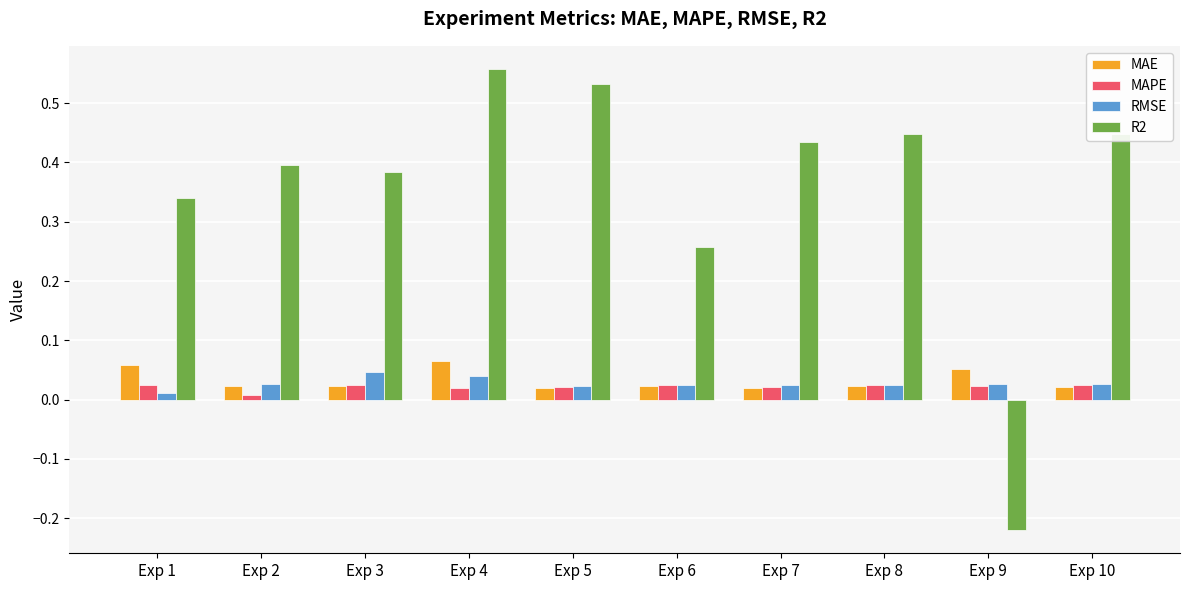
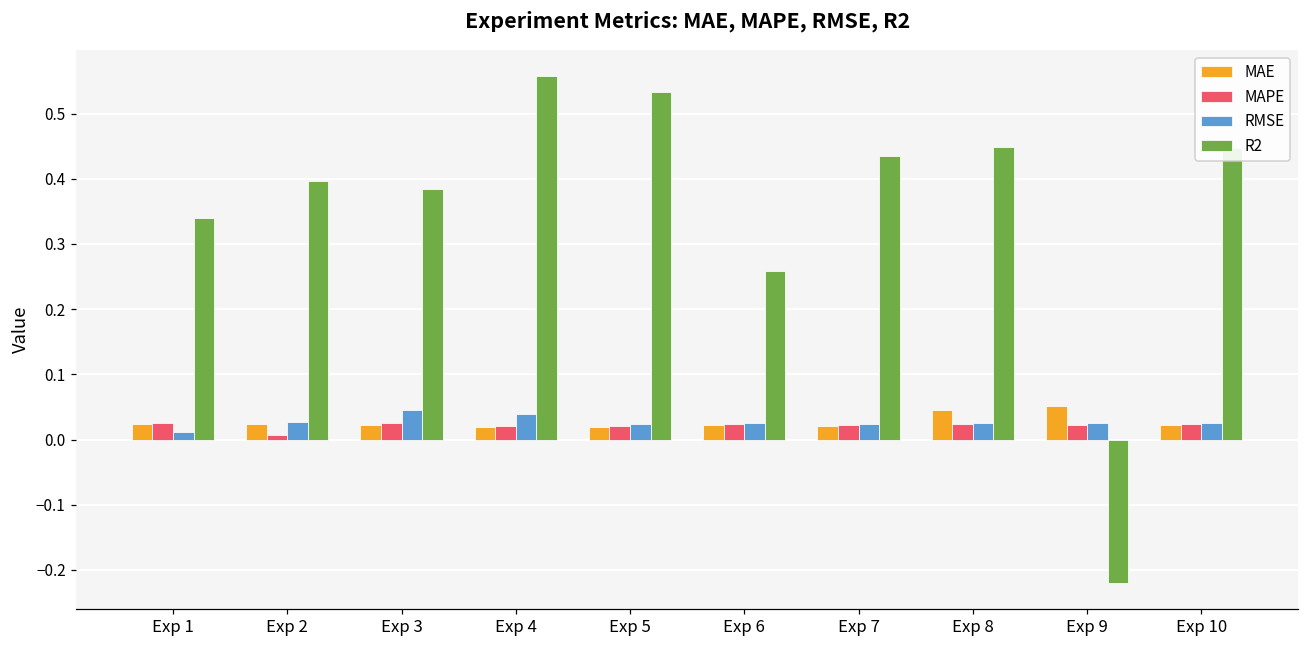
  {
    "MAE": {
-     "Exp 1": 0.06,
+     "Exp 1": 0.02,
      "Exp 2": 0.02,
      "Exp 3": 0.02,
-     "Exp 4": 0.07,
+     "Exp 4": 0.02,
      "Exp 5": 0.02,
      "Exp 6": 0.02,
      "Exp 7": 0.02,
-     "Exp 8": 0.02,
+     "Exp 8": 0.05,
      "Exp 9": 0.05,
      "Exp 10": 0.02
    },
    "MAPE": {
      "Exp 1": 0.03,
      "Exp 2": 0.01,
      "Exp 3": 0.02,
      "Exp 4": 0.02,
      "Exp 5": 0.02,
      "Exp 6": 0.02,
      "Exp 7": 0.02,
      "Exp 8": 0.02,
      "Exp 9": 0.02,
      "Exp 10": 0.02
    },
    "RMSE": {
      "Exp 1": 0.01,
      "Exp 2": 0.03,
      "Exp 3": 0.05,
      "Exp 4": 0.04,
      "Exp 5": 0.02,
      "Exp 6": 0.02,
      "Exp 7": 0.02,
      "Exp 8": 0.03,
      "Exp 9": 0.03,
      "Exp 10": 0.03
    },
    "R2": {
      "Exp 1": 0.34,
      "Exp 2": 0.40,
      "Exp 3": 0.38,
      "Exp 4": 0.56,
      "Exp 5": 0.53,
      "Exp 6": 0.26,
      "Exp 7": 0.43,
      "Exp 8": 0.45,
      "Exp 9": -0.22
    }
  }
